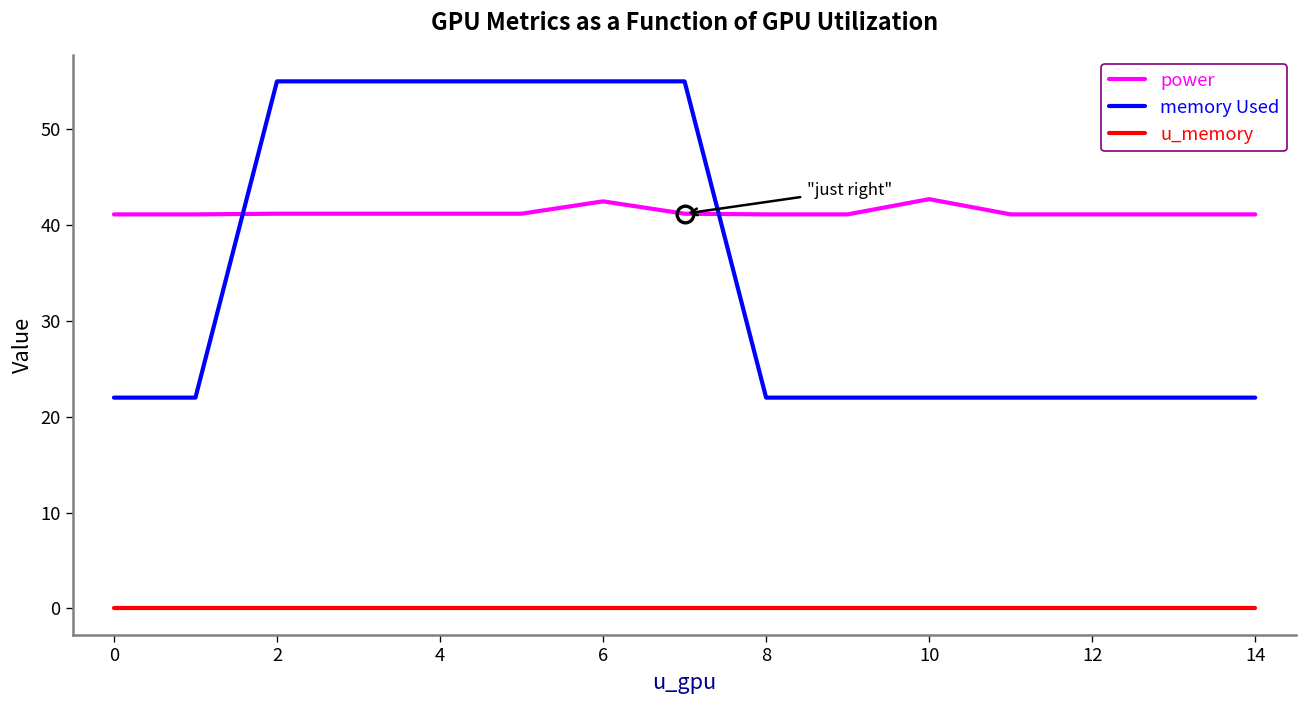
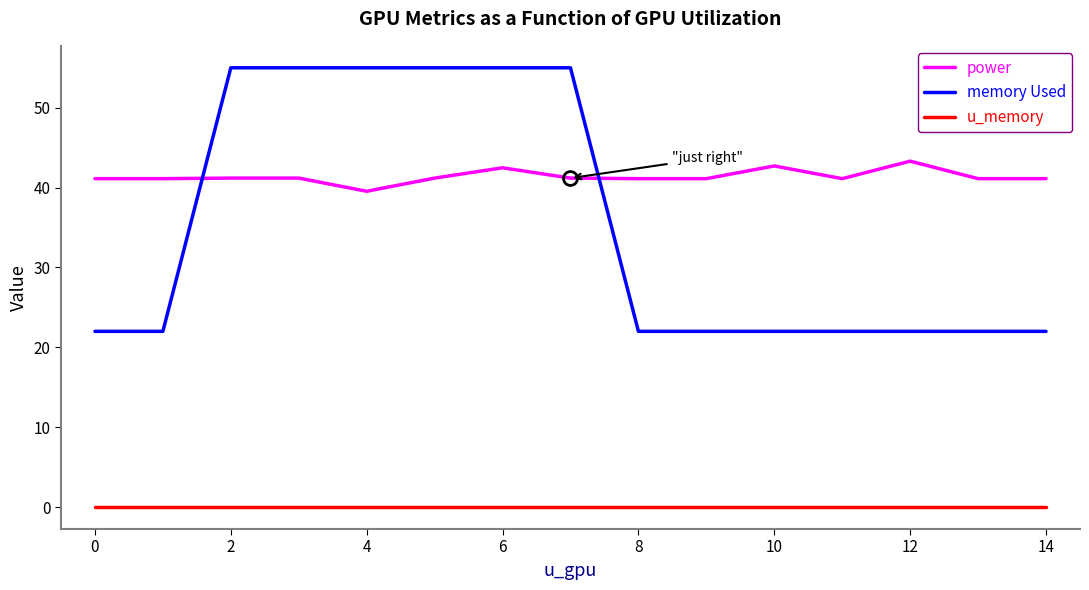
  {
    "power": {
      "0": 41,
      "2": 41,
-     "4": 41,
+     "4": 40,
      "6": 42,
      "8": 41,
      "10": 43,
-     "12": 41,
+     "12": 43,
      "14": 41
    },
    "memory Used": {
      "0": 22,
      "2": 55,
      "4": 55,
      "6": 55,
      "8": 22,
      "10": 22,
      "12": 22,
      "14": 22
    },
    "u_memory": {
      "0": 0,
      "2": 0,
      "4": 0,
      "6": 0,
      "8": 0,
      "10": 0,
      "12": 0,
      "14": 0
    }
  }
